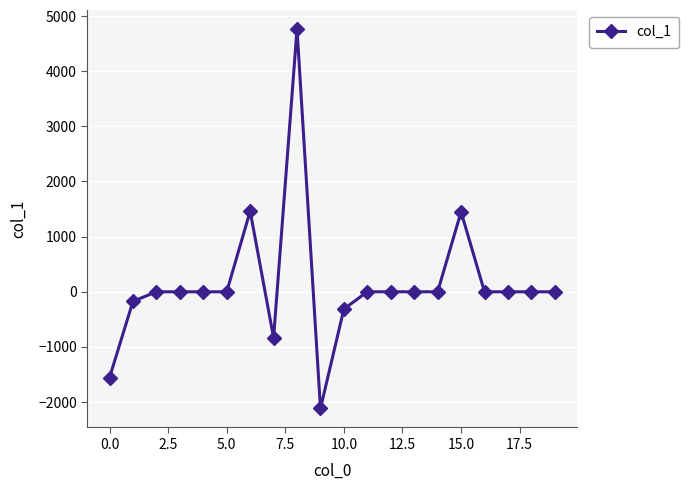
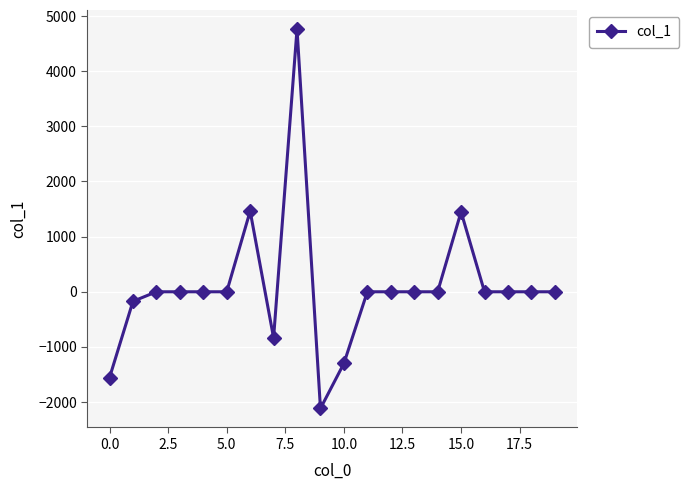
  {
    "0.0": -1600,
    "5.0": 0,
-   "10.0": -300,
+   "10.0": -1300,
    "15.0": 1400
  }
